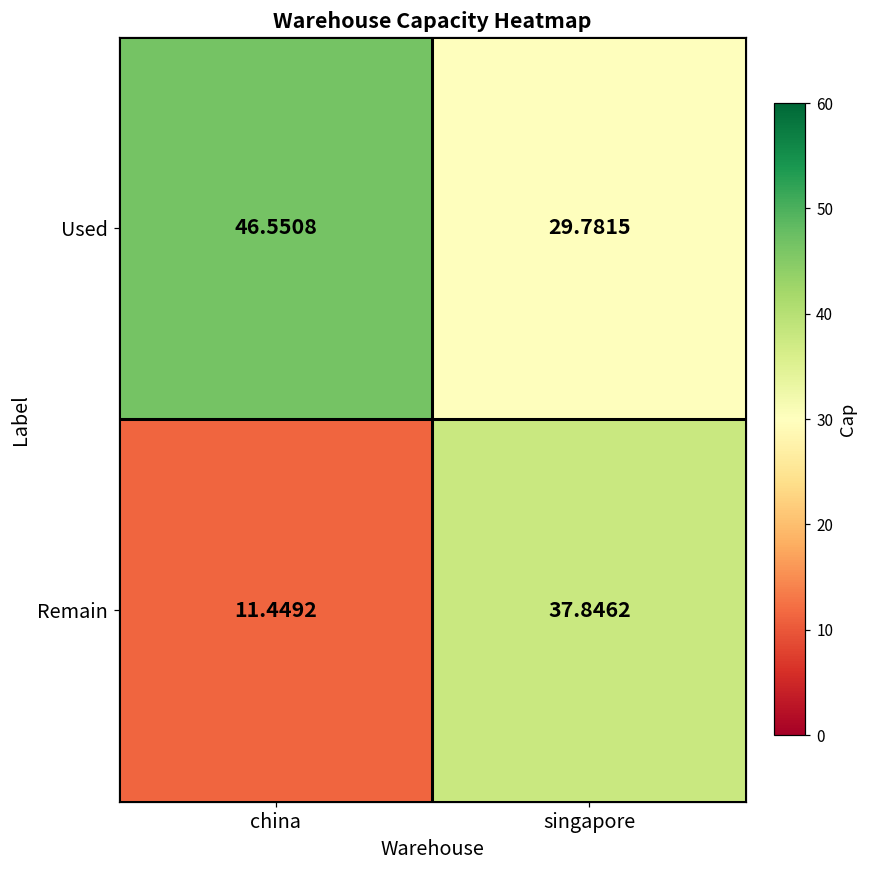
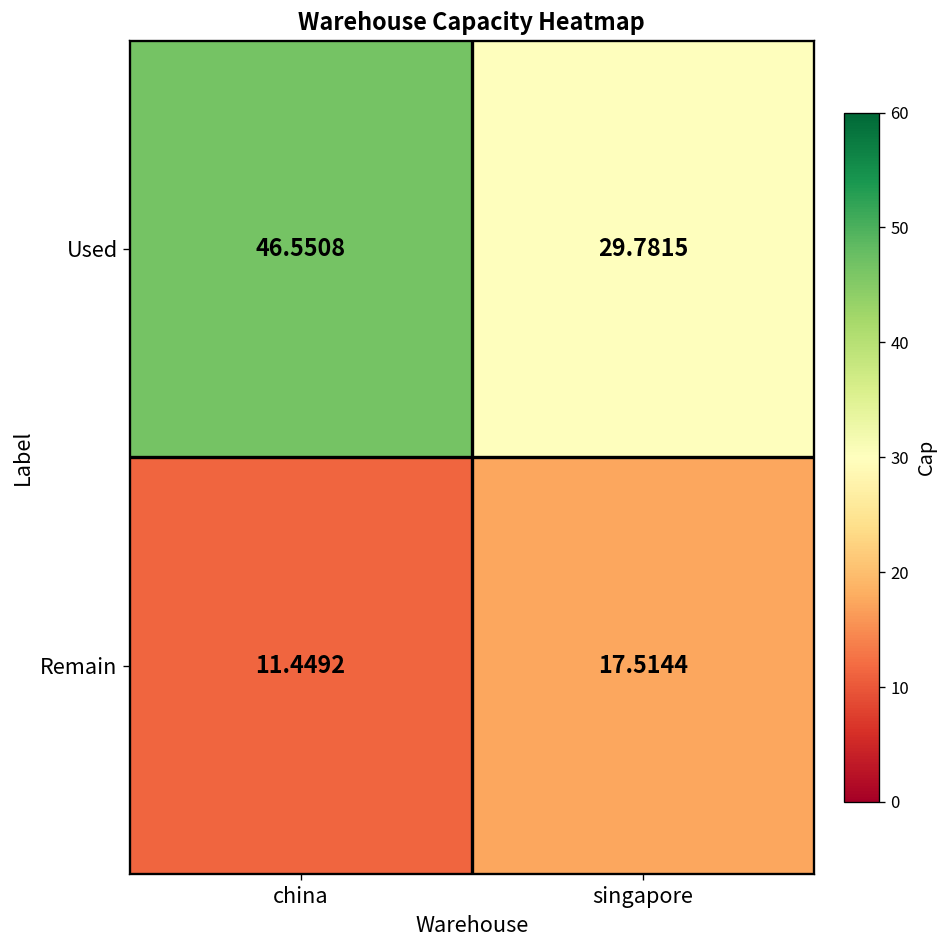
  {
    "Used": {
      "china": 46.5508,
      "singapore": 29.7815
    },
    "Remain": {
      "china": 11.4492,
-     "singapore": 37.8462
+     "singapore": 17.5144
    }
  }
